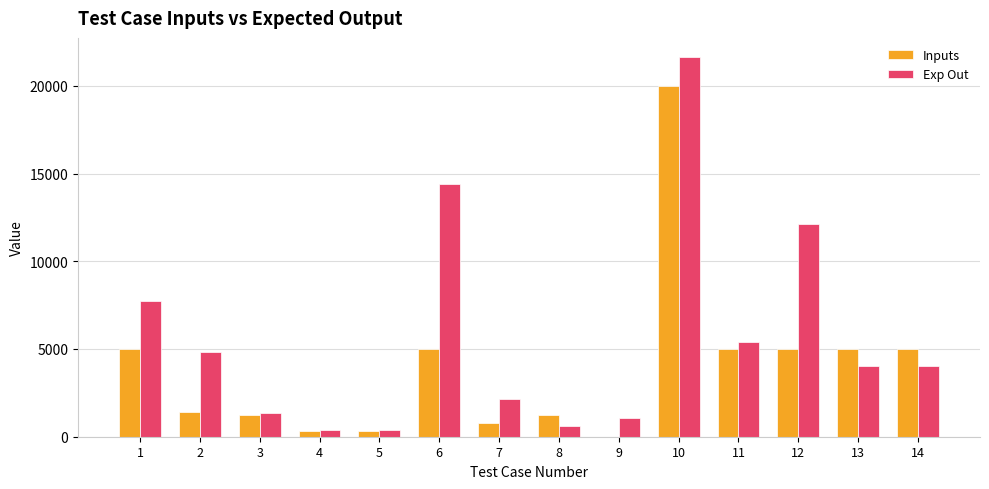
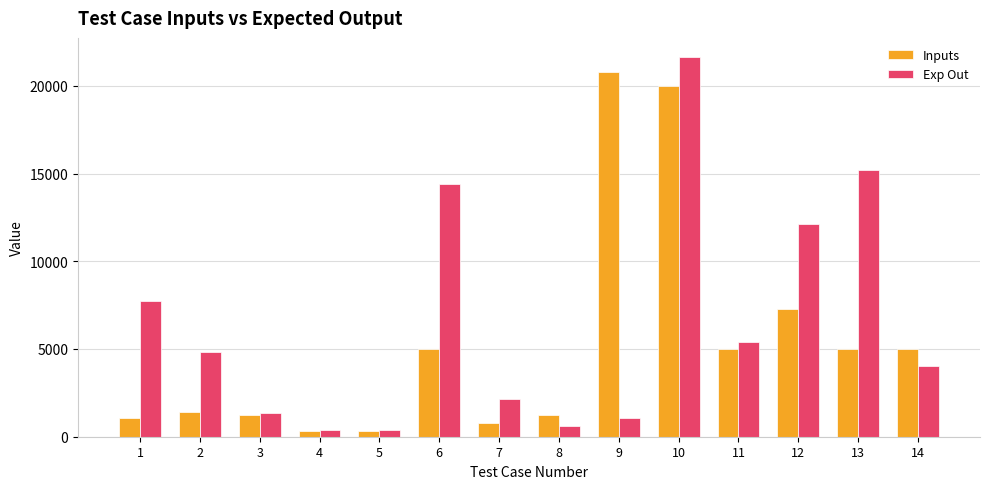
  {
    "Inputs": {
-     "1": 5000,
+     "1": 1100,
      "2": 1400,
      "3": 1300,
      "4": 400,
      "5": 300,
      "6": 5000,
      "7": 800,
      "8": 1300,
-     "9": 0,
+     "9": 20800,
      "10": 20000,
      "11": 5000,
-     "12": 5000,
+     "12": 7300,
      "13": 5000,
      "14": 5000
    },
    "Exp Out": {
      "1": 7700,
      "2": 4900,
      "3": 1400,
      "4": 400,
      "5": 400,
      "6": 14400,
      "7": 2200,
      "8": 600,
      "9": 1100,
      "10": 21700,
      "11": 5400,
      "12": 12100,
-     "13": 4100,
+     "13": 15200,
      "14": 4100
    }
  }
